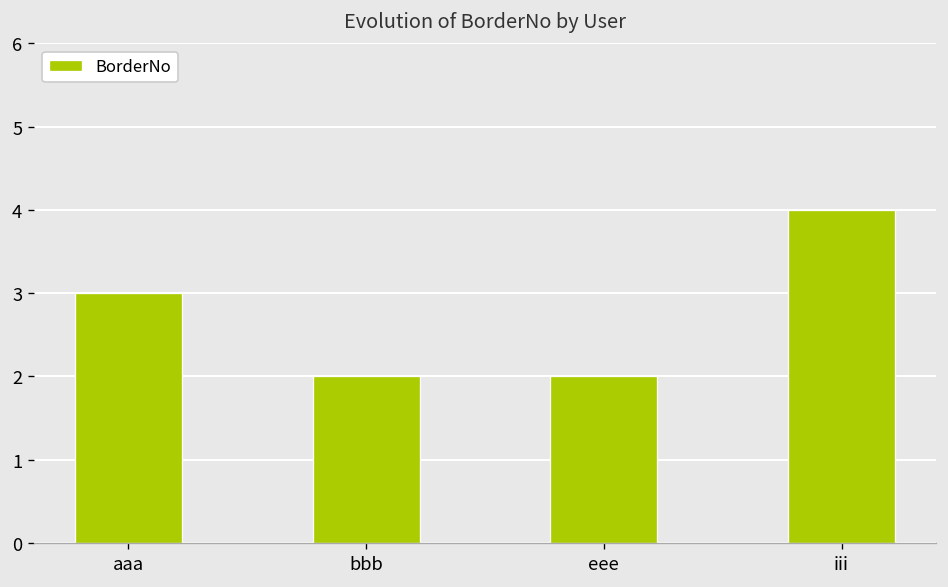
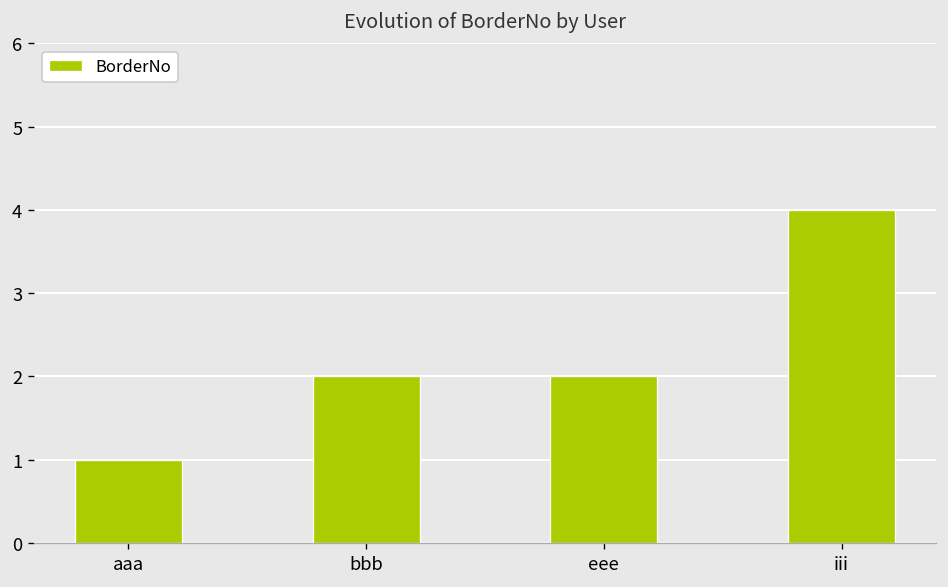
  {
-   "aaa": 3,
+   "aaa": 1,
    "bbb": 2,
    "eee": 2,
    "iii": 4
  }
